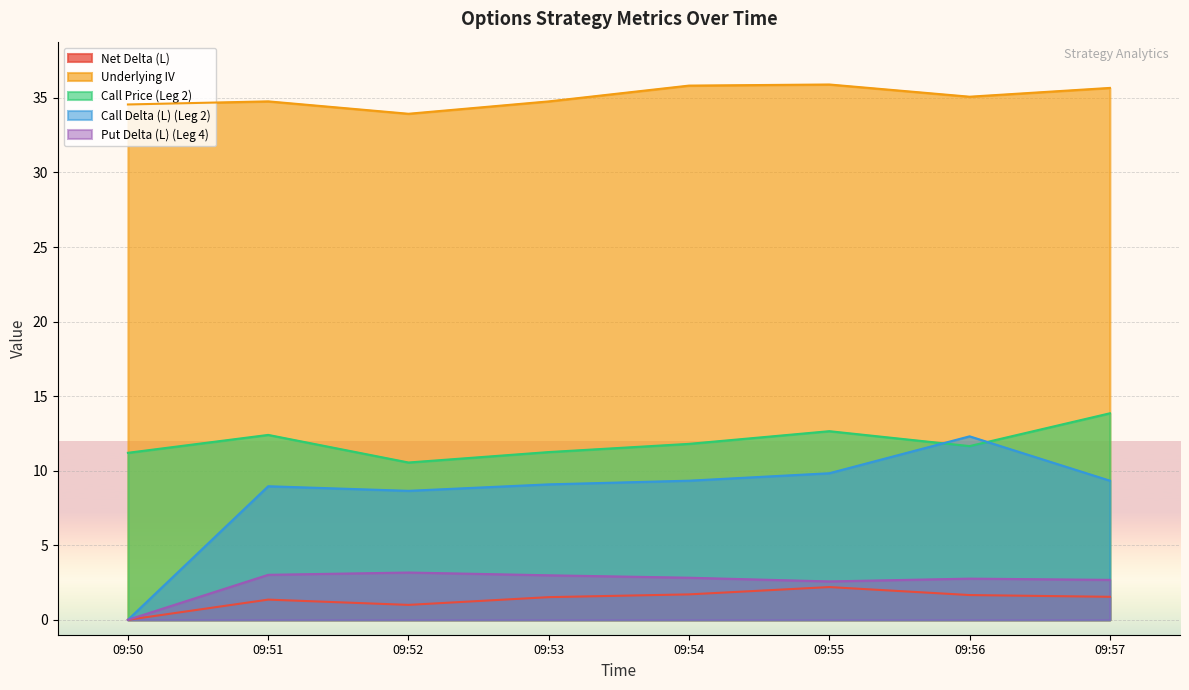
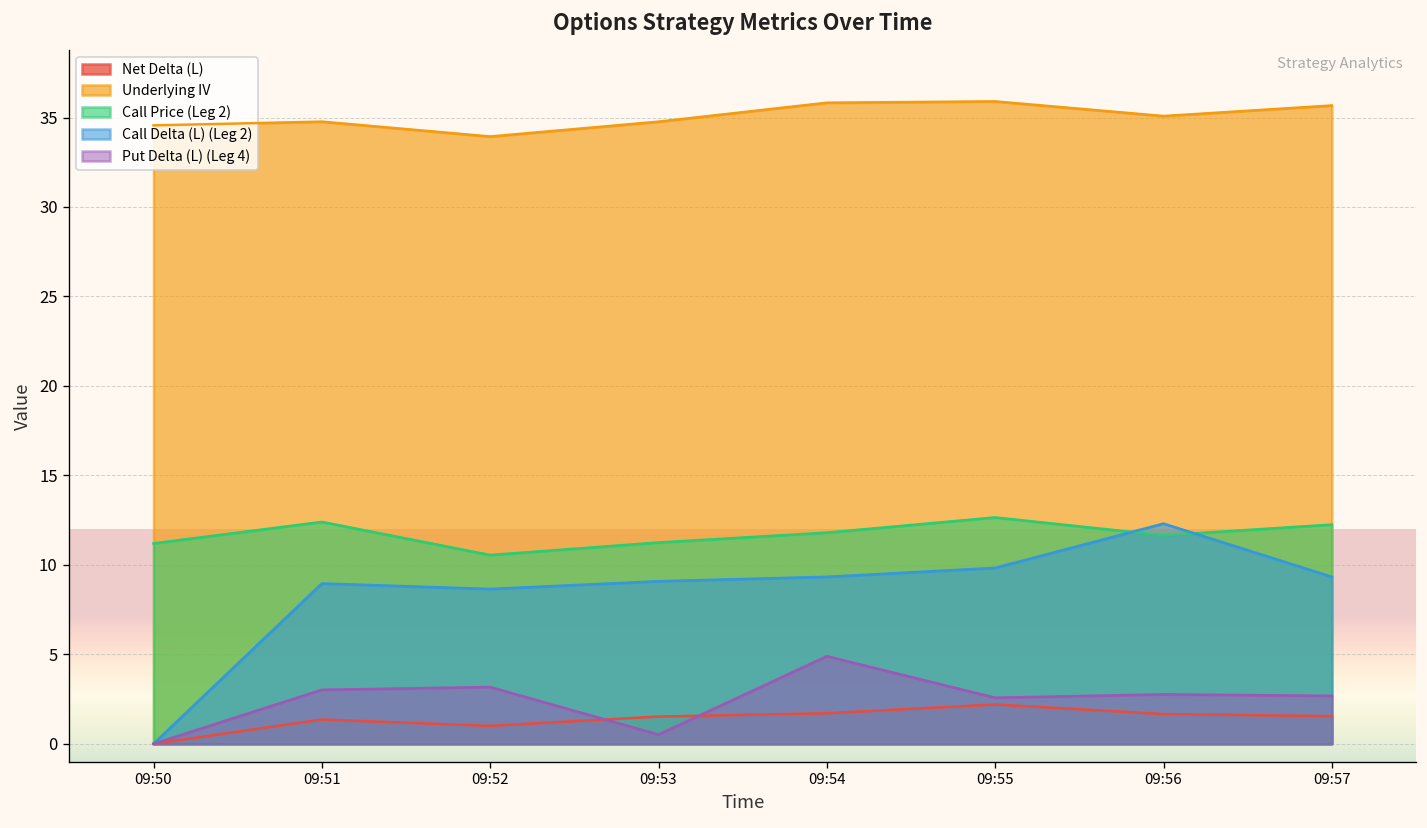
  {
    "Net Delta (L)": {
      "09:51": 1.4,
      "09:52": 1.0,
      "09:53": 1.5,
      "09:54": 1.7,
      "09:55": 2.2,
      "09:56": 1.7,
      "09:57": 1.5
    },
    "Underlying IV": {
      "09:51": 34.8,
      "09:52": 33.9,
      "09:53": 34.8,
      "09:54": 35.8,
      "09:55": 35.9,
      "09:56": 35.1,
      "09:57": 35.7
    },
    "Call Price (Leg 2)": {
      "09:50": 11.2,
      "09:51": 12.4,
      "09:52": 10.6,
      "09:53": 11.3,
      "09:54": 11.8,
      "09:55": 12.7,
      "09:56": 11.7,
-     "09:57": 13.9
+     "09:57": 12.3
    },
    "Call Delta (L) (Leg 2)": {
      "09:51": 9.0,
      "09:52": 8.7,
      "09:53": 9.1,
      "09:54": 9.3,
      "09:55": 9.8,
      "09:56": 12.3,
      "09:57": 9.3
    },
    "Put Delta (L) (Leg 4)": {
      "09:51": 3.0,
      "09:52": 3.2,
-     "09:53": 3.0,
-     "09:54": 2.8,
+     "09:53": 0.5,
+     "09:54": 4.9,
      "09:55": 2.6,
      "09:56": 2.8,
      "09:57": 2.7
    }
  }
